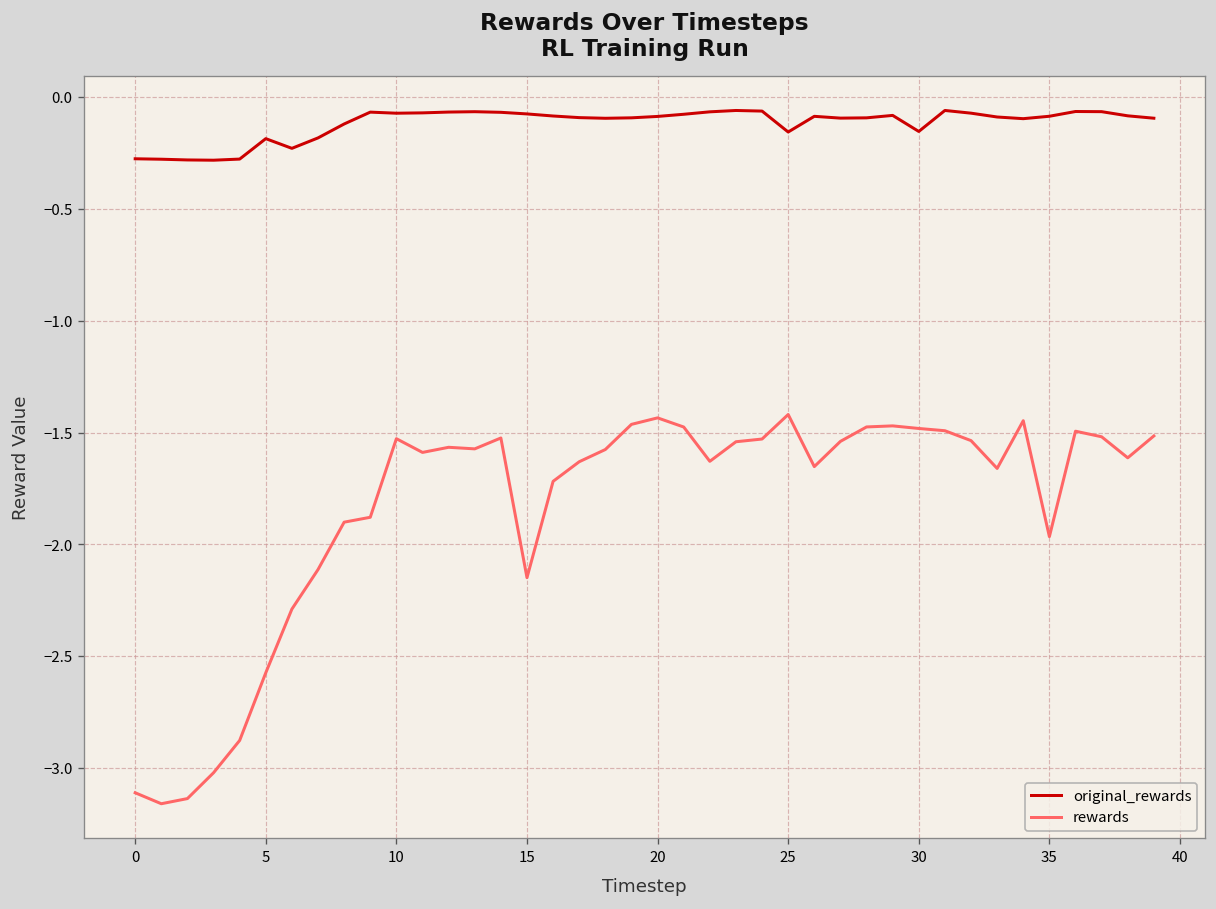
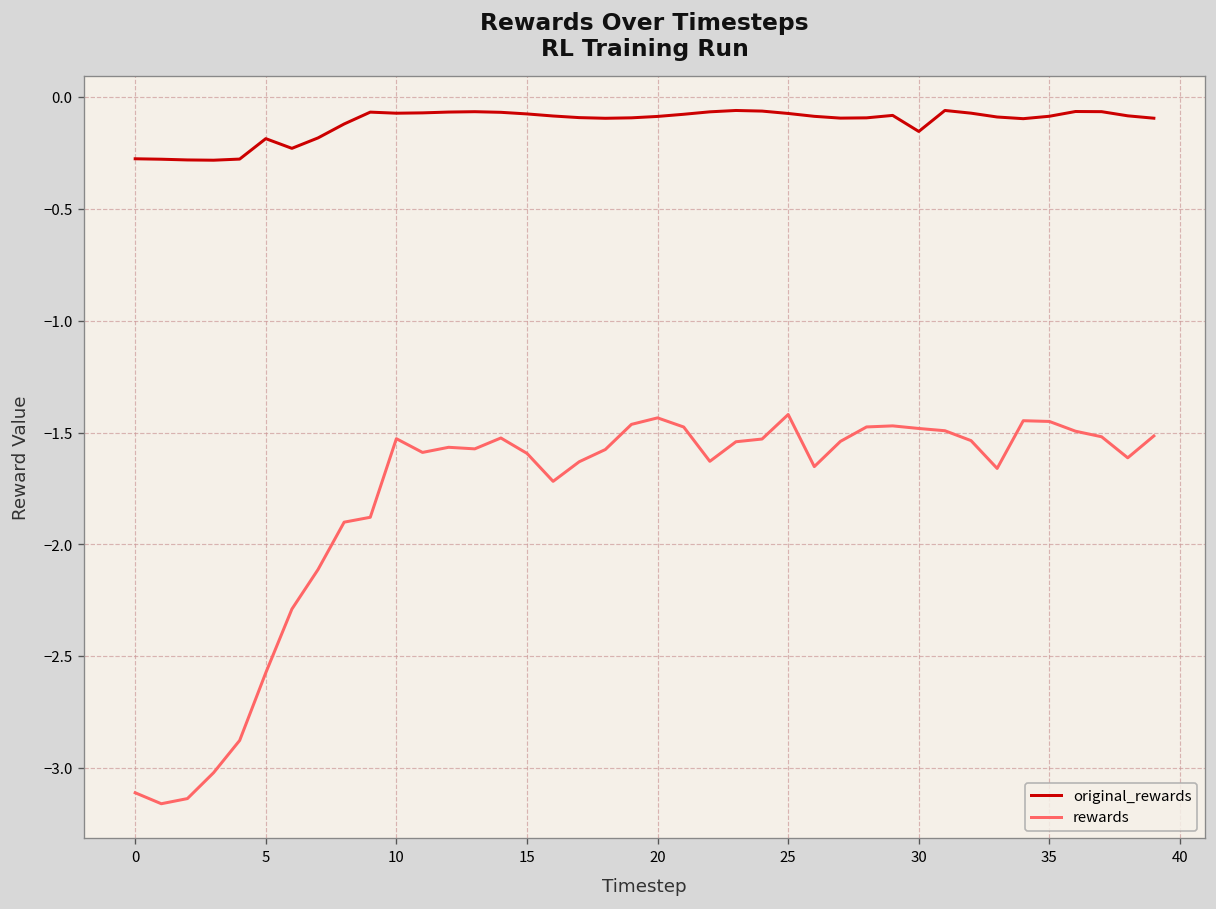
  {
    "original_rewards": {
      "0": -0.27,
      "5": -0.18,
      "10": -0.07,
      "15": -0.07,
      "20": -0.09,
-     "25": -0.16,
+     "25": -0.07,
      "30": -0.15,
      "35": -0.08
    },
    "rewards": {
      "0": -3.11,
      "5": -2.57,
      "10": -1.53,
-     "15": -2.15,
+     "15": -1.59,
      "20": -1.43,
      "25": -1.42,
      "30": -1.48,
-     "35": -1.97
+     "35": -1.45
    }
  }
